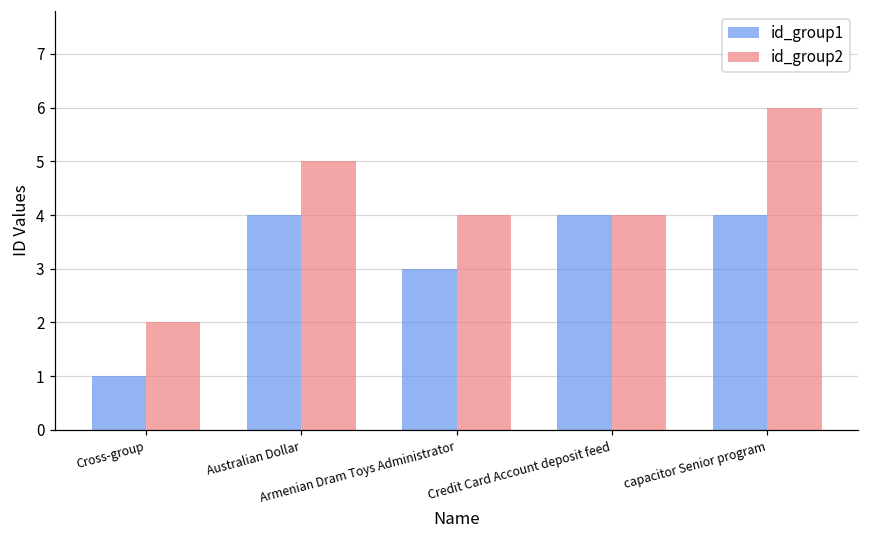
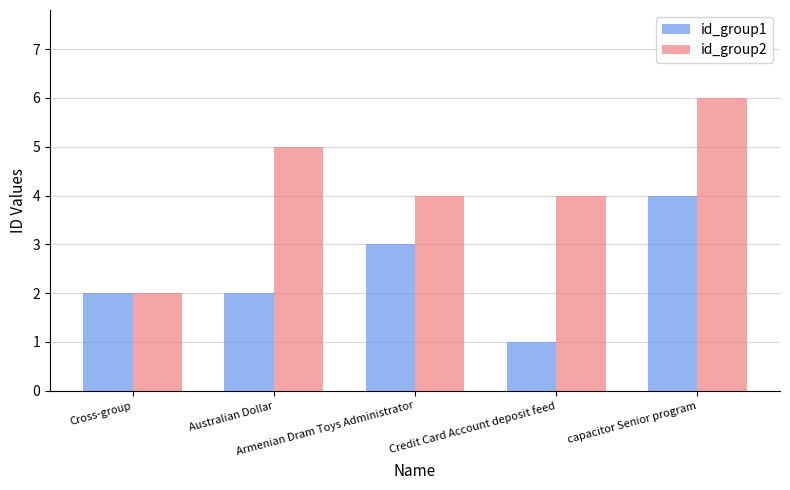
  {
    "id_group1": {
-     "Cross-group": 1,
-     "Australian Dollar": 4,
+     "Cross-group": 2,
+     "Australian Dollar": 2,
      "Armenian Dram Toys Administrator": 3,
-     "Credit Card Account deposit feed": 4,
+     "Credit Card Account deposit feed": 1,
      "capacitor Senior program": 4
    },
    "id_group2": {
      "Cross-group": 2,
      "Australian Dollar": 5,
      "Armenian Dram Toys Administrator": 4,
      "Credit Card Account deposit feed": 4,
      "capacitor Senior program": 6
    }
  }
